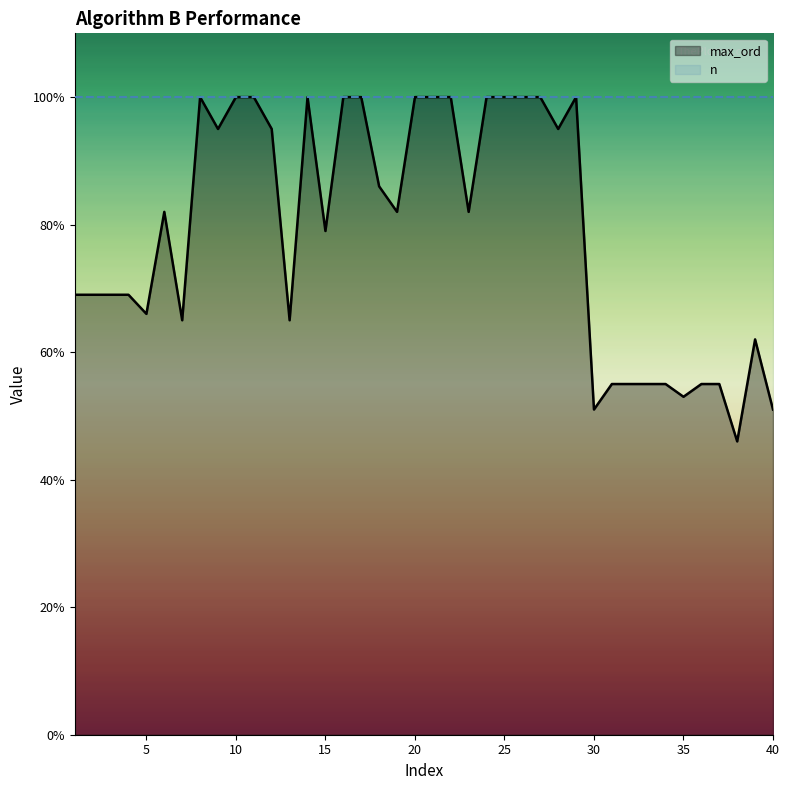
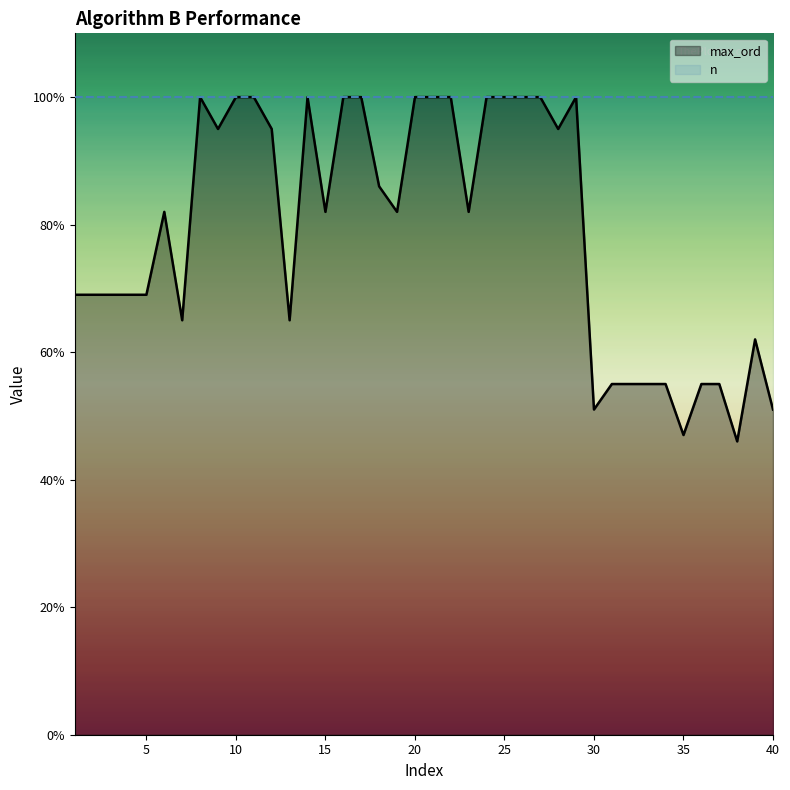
  {
    "max_ord": {
-     "5": "66%",
-     "15": "79%",
+     "5": "69%",
+     "15": "82%",
      "30": "51%",
-     "35": "53%",
+     "35": "47%",
      "40": "51%"
    },
    "n": {
      "5": "100%",
      "15": "100%",
      "30": "100%",
      "35": "100%",
      "40": "100%"
    }
  }
